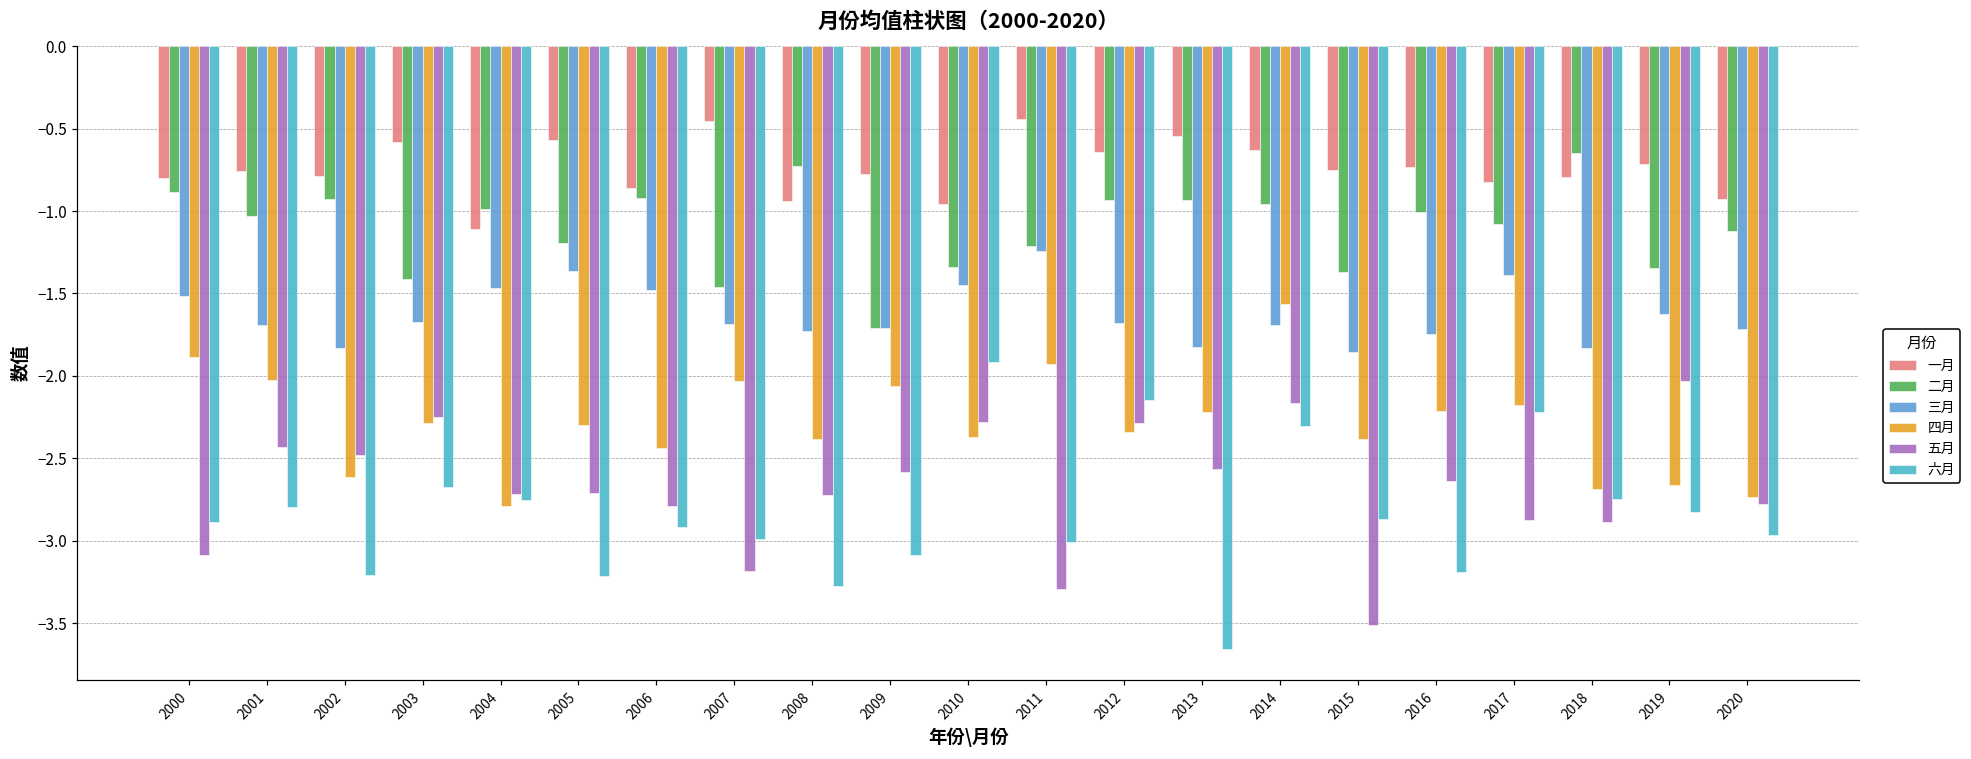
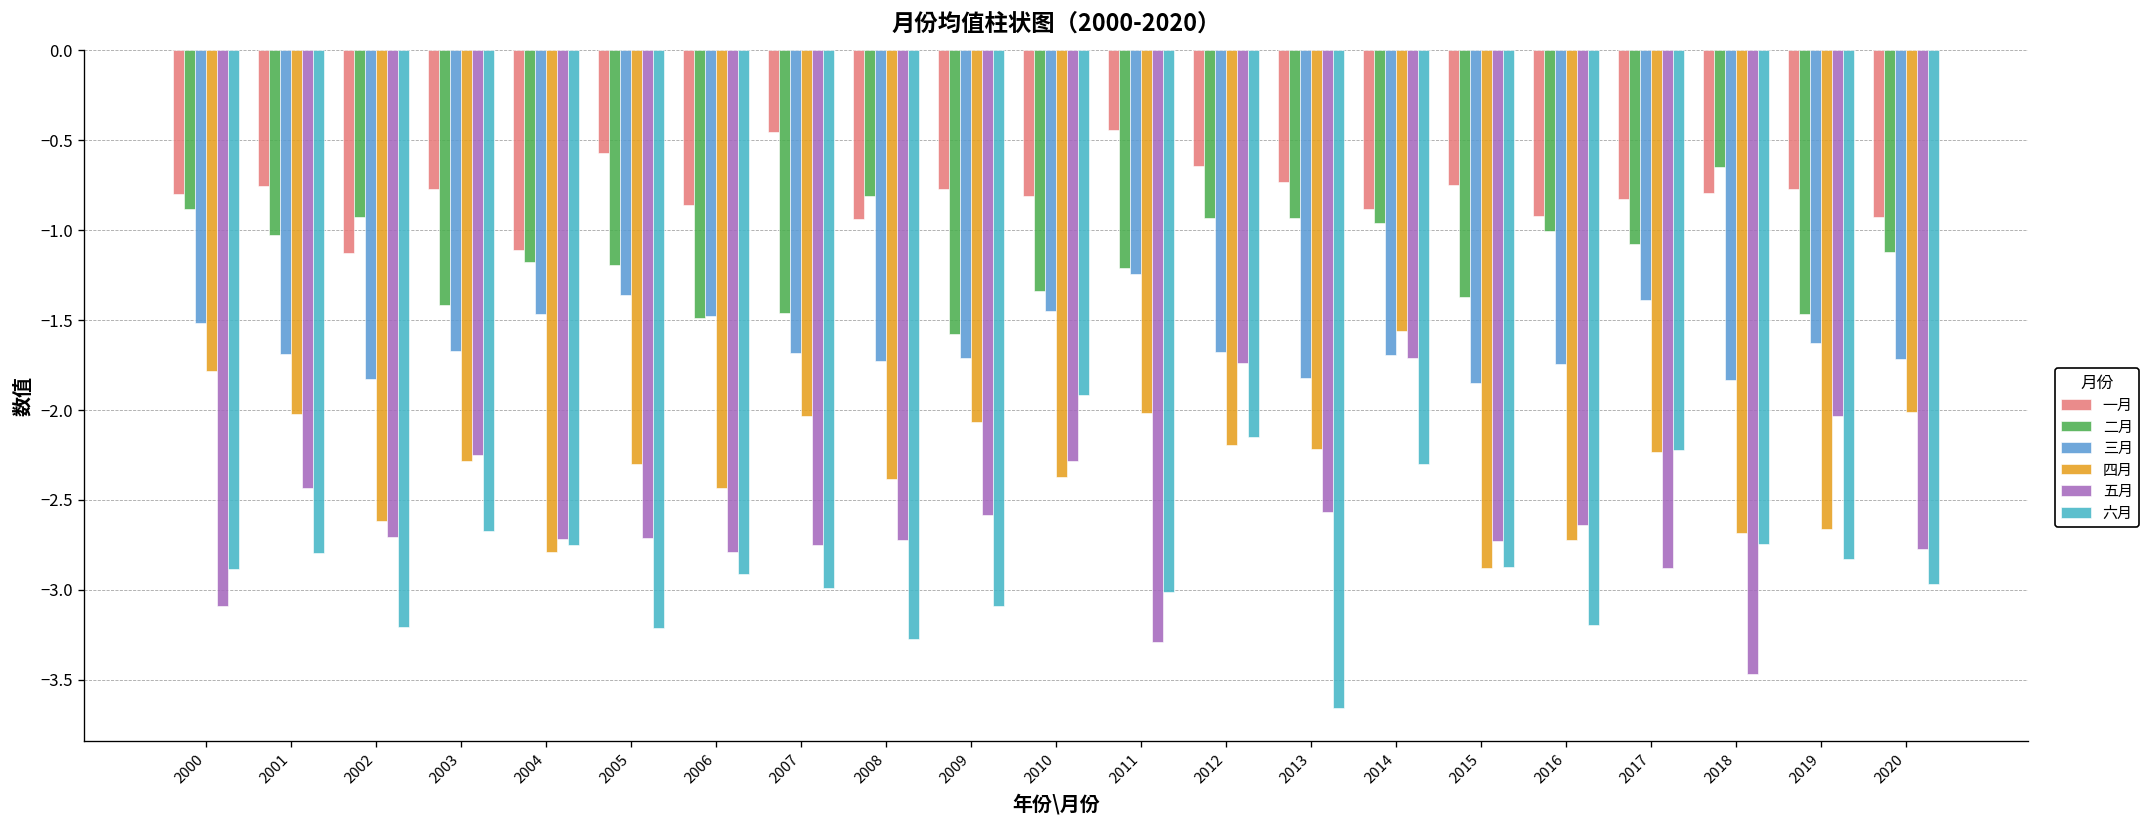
  {
    "一月": {
      "2000": -0.80,
      "2001": -0.75,
-     "2002": -0.79,
-     "2003": -0.58,
+     "2002": -1.13,
+     "2003": -0.77,
      "2004": -1.11,
      "2005": -0.57,
      "2006": -0.86,
      "2007": -0.46,
      "2008": -0.94,
      "2009": -0.77,
-     "2010": -0.95,
+     "2010": -0.81,
      "2011": -0.44,
      "2012": -0.64,
-     "2013": -0.54,
-     "2014": -0.63,
+     "2013": -0.73,
+     "2014": -0.88,
      "2015": -0.75,
-     "2016": -0.73,
+     "2016": -0.92,
      "2017": -0.82,
      "2018": -0.80,
-     "2019": -0.71,
+     "2019": -0.77,
      "2020": -0.93
    },
    "二月": {
      "2000": -0.88,
      "2001": -1.03,
      "2002": -0.93,
      "2003": -1.41,
-     "2004": -0.99,
+     "2004": -1.18,
      "2005": -1.20,
-     "2006": -0.92,
+     "2006": -1.49,
      "2007": -1.46,
-     "2008": -0.73,
-     "2009": -1.71,
+     "2008": -0.81,
+     "2009": -1.58,
      "2010": -1.34,
      "2011": -1.21,
      "2012": -0.93,
      "2013": -0.93,
      "2014": -0.96,
      "2015": -1.37,
      "2016": -1.01,
      "2017": -1.08,
      "2018": -0.65,
-     "2019": -1.34,
+     "2019": -1.46,
      "2020": -1.12
    },
    "四月": {
-     "2000": -1.89,
+     "2000": -1.78,
      "2001": -2.02,
      "2002": -2.62,
      "2003": -2.28,
      "2004": -2.79,
      "2005": -2.30,
      "2006": -2.44,
      "2007": -2.03,
      "2008": -2.38,
      "2009": -2.06,
      "2010": -2.37,
-     "2011": -1.93,
-     "2012": -2.34,
+     "2011": -2.01,
+     "2012": -2.20,
      "2013": -2.22,
      "2014": -1.56,
-     "2015": -2.38,
-     "2016": -2.21,
-     "2017": -2.18,
+     "2015": -2.88,
+     "2016": -2.72,
+     "2017": -2.23,
      "2018": -2.68,
      "2019": -2.66,
-     "2020": -2.74
+     "2020": -2.01
    },
    "五月": {
      "2000": -3.09,
      "2001": -2.43,
-     "2002": -2.48,
+     "2002": -2.70,
      "2003": -2.25,
      "2004": -2.72,
      "2005": -2.71,
      "2006": -2.79,
-     "2007": -3.18,
+     "2007": -2.75,
      "2008": -2.72,
      "2009": -2.58,
      "2010": -2.28,
      "2011": -3.29,
-     "2012": -2.29,
+     "2012": -1.74,
      "2013": -2.57,
-     "2014": -2.17,
-     "2015": -3.51,
+     "2014": -1.71,
+     "2015": -2.73,
      "2016": -2.64,
      "2017": -2.88,
-     "2018": -2.89,
+     "2018": -3.47,
      "2019": -2.03,
      "2020": -2.77
    }
  }
